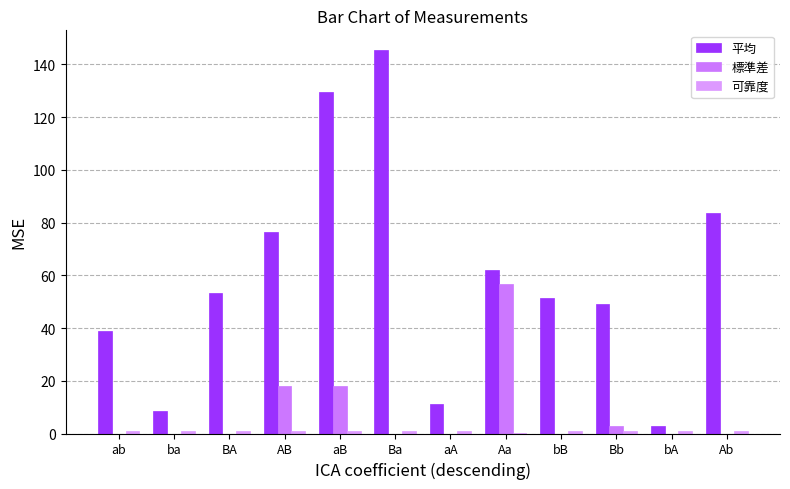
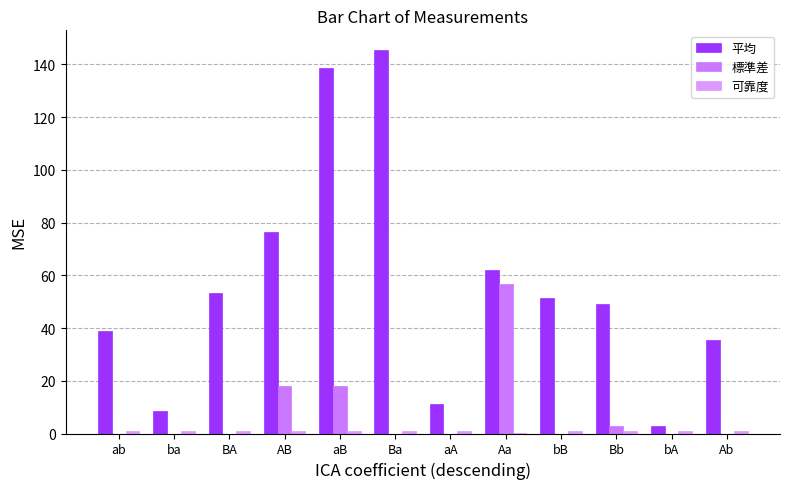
  {
    "平均": {
      "ab": 39,
      "ba": 9,
      "BA": 53,
      "AB": 76,
-     "aB": 129,
+     "aB": 139,
      "Ba": 146,
      "aA": 11,
      "Aa": 62,
      "bB": 51,
      "Bb": 49,
      "bA": 3,
-     "Ab": 84
+     "Ab": 35
    }
  }
